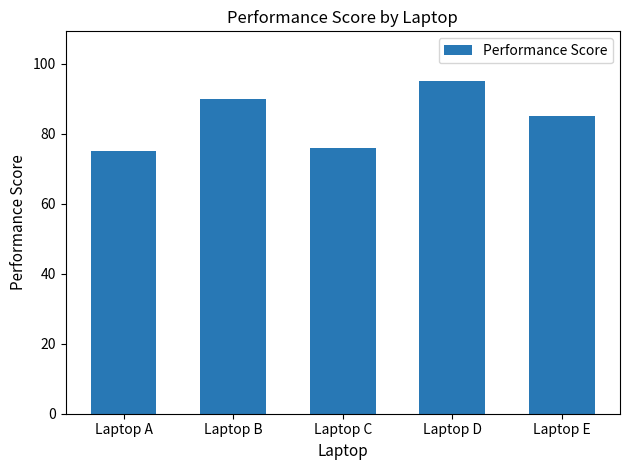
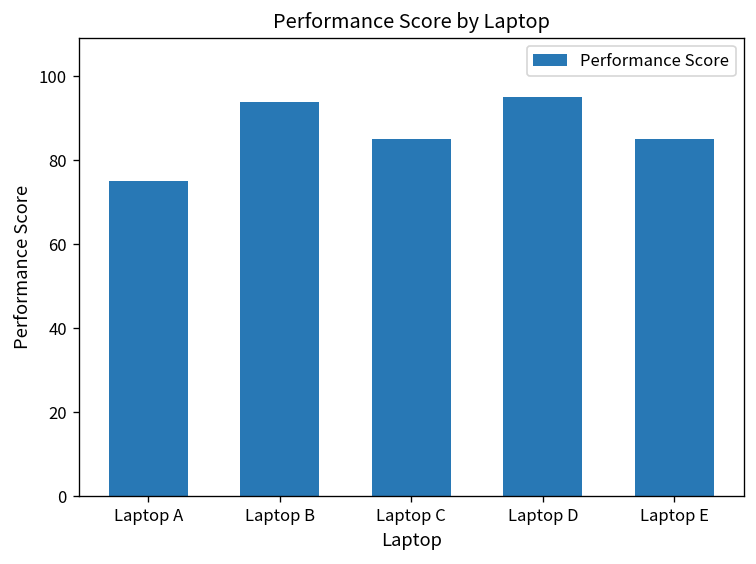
  {
    "Laptop A": 75,
-   "Laptop B": 90,
-   "Laptop C": 76,
+   "Laptop B": 94,
+   "Laptop C": 85,
    "Laptop D": 95,
    "Laptop E": 85
  }
